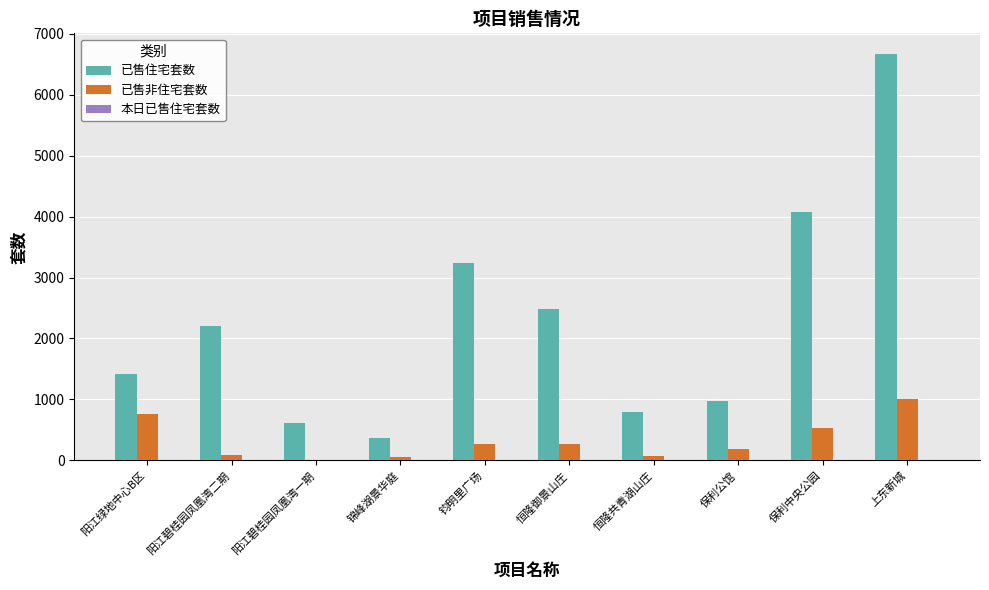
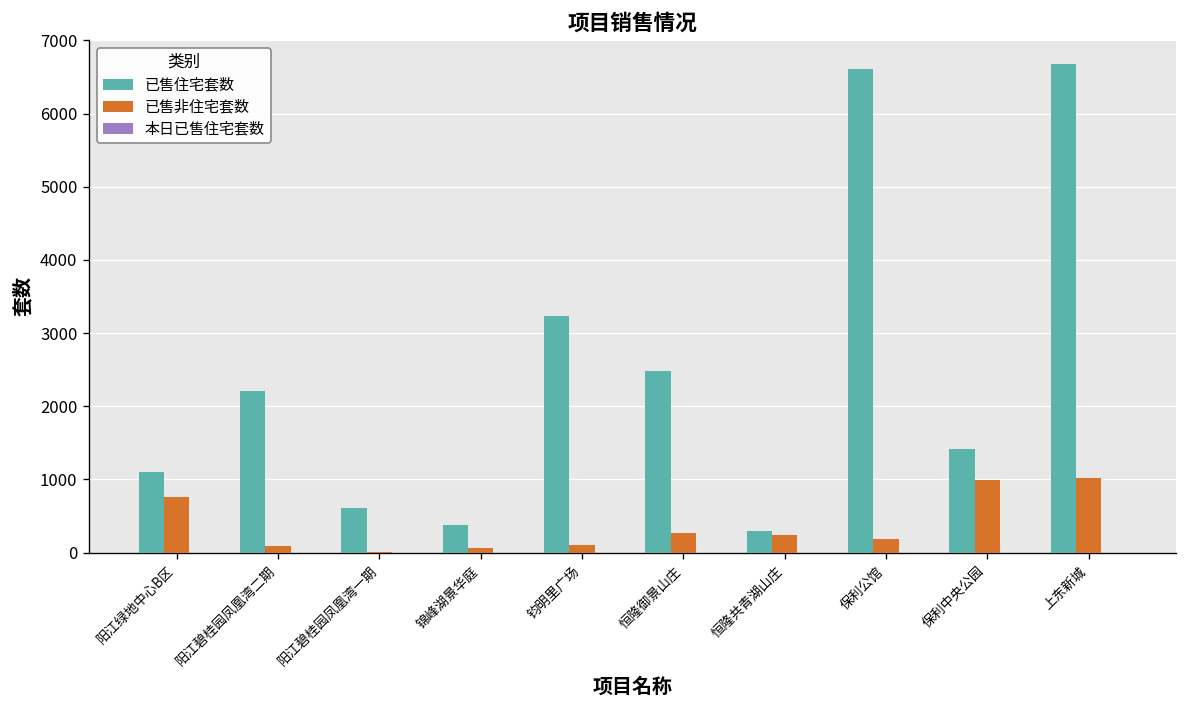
  {
    "已售住宅套数": {
-     "阳江绿地中心B区": 1400,
+     "阳江绿地中心B区": 1100,
      "阳江碧桂园凤凰湾二期": 2200,
      "阳江碧桂园凤凰湾一期": 600,
      "锦峰湖景华庭": 400,
      "钧明里广场": 3200,
      "恒隆御景山庄": 2500,
-     "恒隆共青湖山庄": 800,
-     "保利公馆": 1000,
-     "保利中央公园": 4100,
+     "恒隆共青湖山庄": 300,
+     "保利公馆": 6600,
+     "保利中央公园": 1400,
      "上东新城": 6700
    },
    "已售非住宅套数": {
      "阳江绿地中心B区": 800,
      "阳江碧桂园凤凰湾二期": 100,
      "锦峰湖景华庭": 100,
-     "钧明里广场": 300,
+     "钧明里广场": 100,
      "恒隆御景山庄": 300,
-     "恒隆共青湖山庄": 100,
+     "恒隆共青湖山庄": 200,
      "保利公馆": 200,
-     "保利中央公园": 500,
+     "保利中央公园": 1000,
      "上东新城": 1000
    },
    "本日已售住宅套数": {
      "阳江绿地中心B区": 0,
      "阳江碧桂园凤凰湾二期": 0,
      "阳江碧桂园凤凰湾一期": 0,
      "锦峰湖景华庭": 0,
      "钧明里广场": 0,
      "恒隆御景山庄": 0,
      "恒隆共青湖山庄": 0,
      "保利公馆": 0,
      "保利中央公园": 0,
      "上东新城": 0
    }
  }
